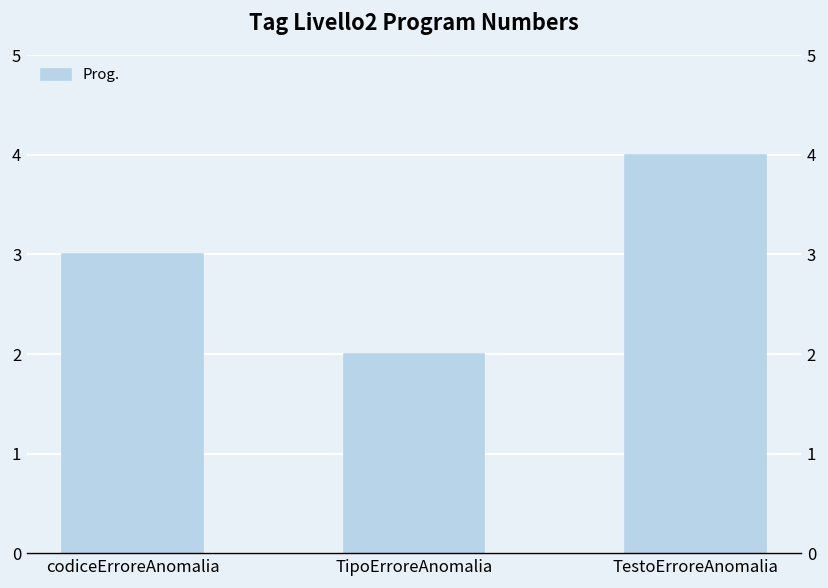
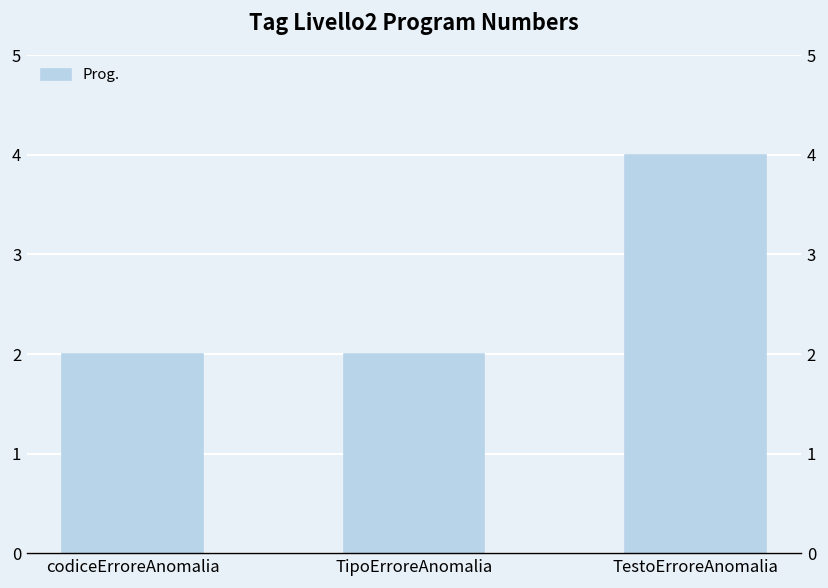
  {
-   "codiceErroreAnomalia": 3,
+   "codiceErroreAnomalia": 2,
    "TipoErroreAnomalia": 2,
    "TestoErroreAnomalia": 4
  }
